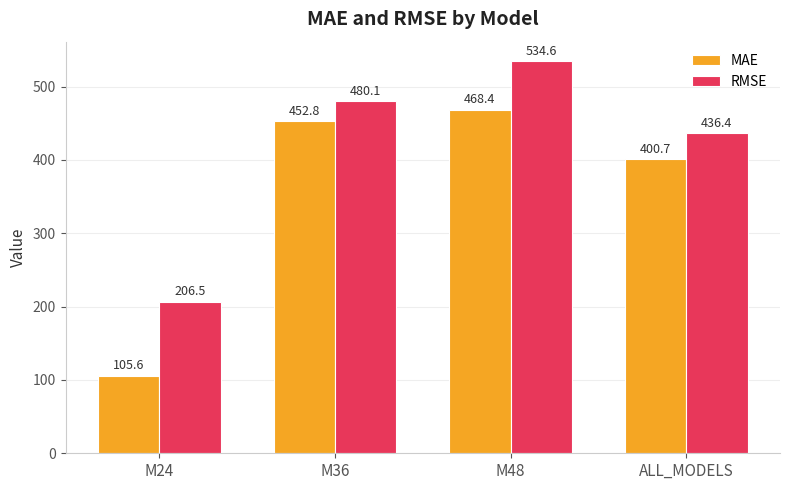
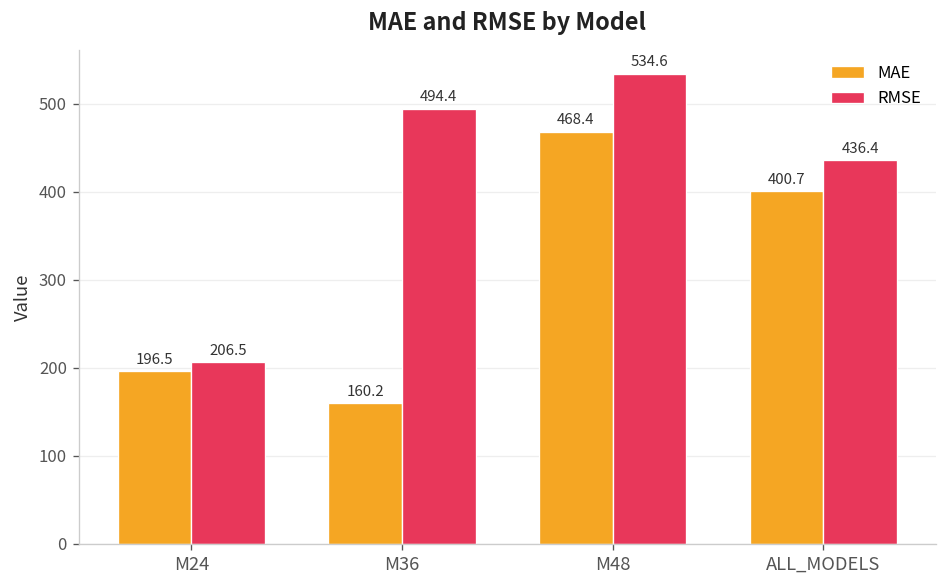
  {
    "MAE": {
-     "M24": 105.6,
-     "M36": 452.8,
+     "M24": 196.5,
+     "M36": 160.2,
      "M48": 468.4,
      "ALL_MODELS": 400.7
    },
    "RMSE": {
      "M24": 206.5,
-     "M36": 480.1,
+     "M36": 494.4,
      "M48": 534.6,
      "ALL_MODELS": 436.4
    }
  }
